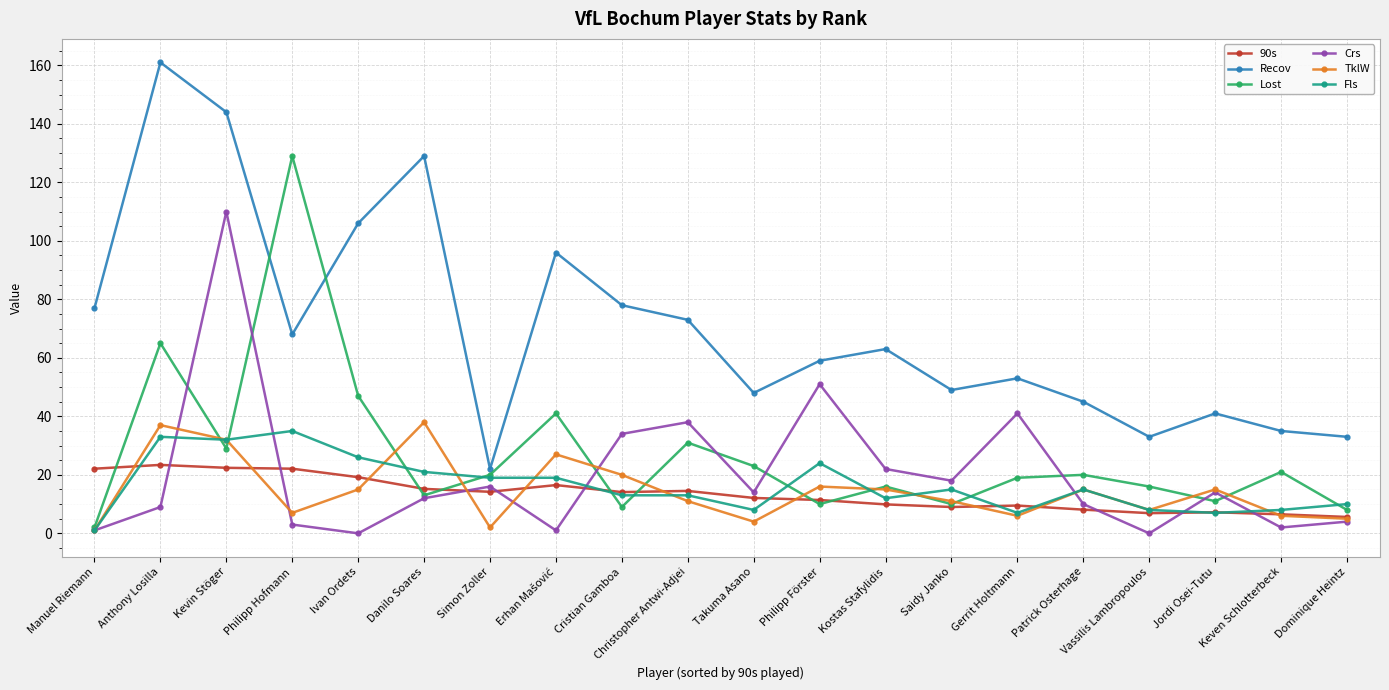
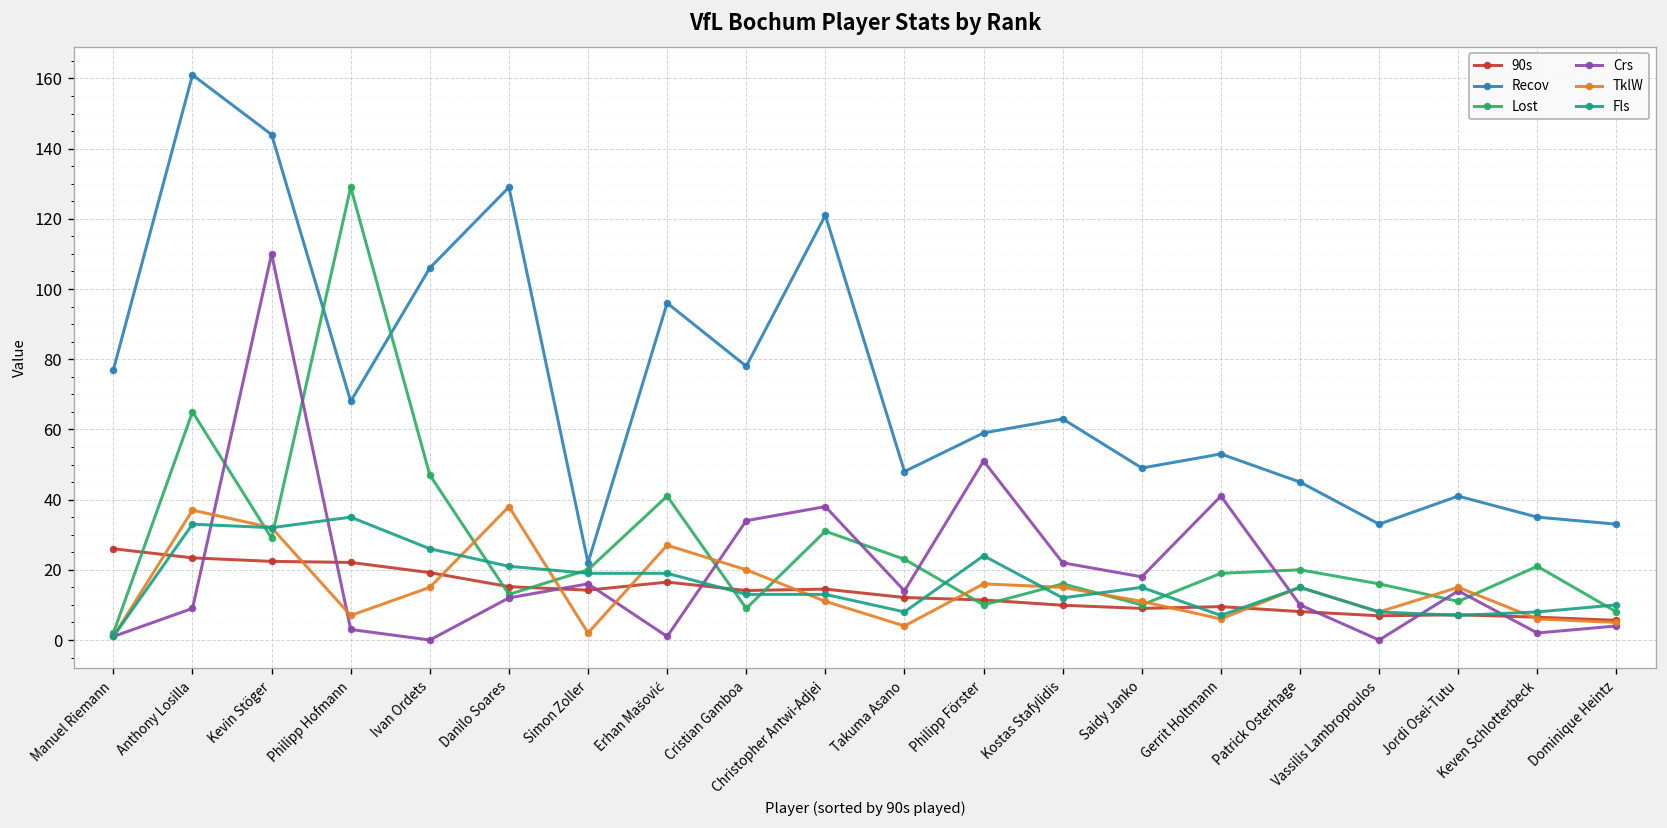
  {
    "90s": {
-     "Manuel Riemann": 22,
+     "Manuel Riemann": 26,
      "Anthony Losilla": 23,
      "Kevin Stöger": 22,
      "Philipp Hofmann": 22,
      "Ivan Ordets": 19,
      "Danilo Soares": 15,
      "Simon Zoller": 14,
      "Erhan Mašović": 17,
      "Cristian Gamboa": 14,
      "Christopher Antwi-Adjei": 15,
      "Takuma Asano": 12,
      "Philipp Förster": 11,
      "Kostas Stafylidis": 10,
      "Saidy Janko": 9,
      "Gerrit Holtmann": 10,
      "Patrick Osterhage": 8,
      "Vassilis Lambropoulos": 7
    },
    "Recov": {
      "Manuel Riemann": 77,
      "Anthony Losilla": 161,
      "Kevin Stöger": 144,
      "Philipp Hofmann": 68,
      "Ivan Ordets": 106,
      "Danilo Soares": 129,
      "Simon Zoller": 22,
      "Erhan Mašović": 96,
      "Cristian Gamboa": 78,
-     "Christopher Antwi-Adjei": 73,
+     "Christopher Antwi-Adjei": 121,
      "Takuma Asano": 48,
      "Philipp Förster": 59,
      "Kostas Stafylidis": 63,
      "Saidy Janko": 49,
      "Gerrit Holtmann": 53,
      "Patrick Osterhage": 45,
      "Vassilis Lambropoulos": 33,
      "Jordi Osei-Tutu": 41,
      "Keven Schlotterbeck": 35,
      "Dominique Heintz": 33
    },
    "Crs": {
      "Anthony Losilla": 9,
      "Kevin Stöger": 110,
      "Philipp Hofmann": 3,
      "Ivan Ordets": 0,
      "Danilo Soares": 12,
      "Simon Zoller": 16,
      "Erhan Mašović": 1,
      "Cristian Gamboa": 34,
      "Christopher Antwi-Adjei": 38,
      "Takuma Asano": 14,
      "Philipp Förster": 51,
      "Kostas Stafylidis": 22,
      "Saidy Janko": 18,
      "Gerrit Holtmann": 41,
      "Patrick Osterhage": 10,
      "Vassilis Lambropoulos": 0,
      "Jordi Osei-Tutu": 14,
      "Keven Schlotterbeck": 2,
      "Dominique Heintz": 4
    },
    "TklW": {
      "Anthony Losilla": 37,
      "Philipp Hofmann": 7,
      "Ivan Ordets": 15,
      "Danilo Soares": 38,
      "Simon Zoller": 2,
      "Erhan Mašović": 27,
      "Cristian Gamboa": 20,
      "Christopher Antwi-Adjei": 11,
      "Takuma Asano": 4,
      "Philipp Förster": 16,
      "Kostas Stafylidis": 15,
      "Saidy Janko": 11,
      "Gerrit Holtmann": 6,
      "Jordi Osei-Tutu": 15
    }
  }
